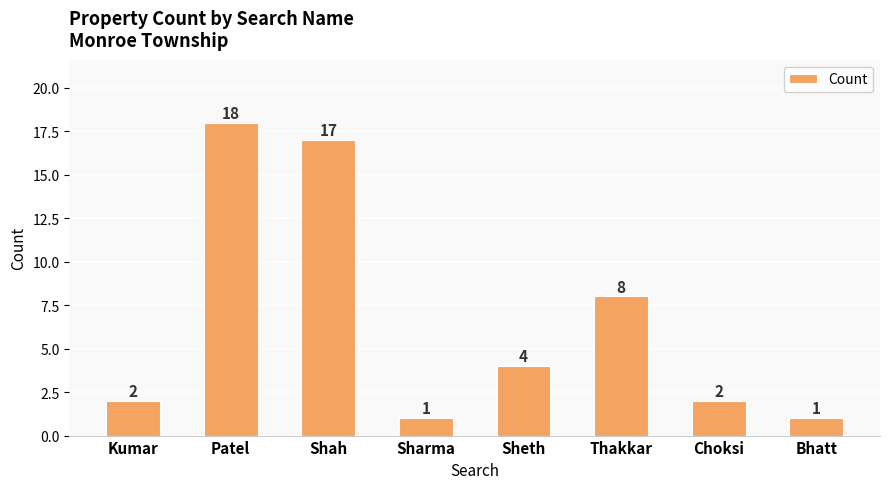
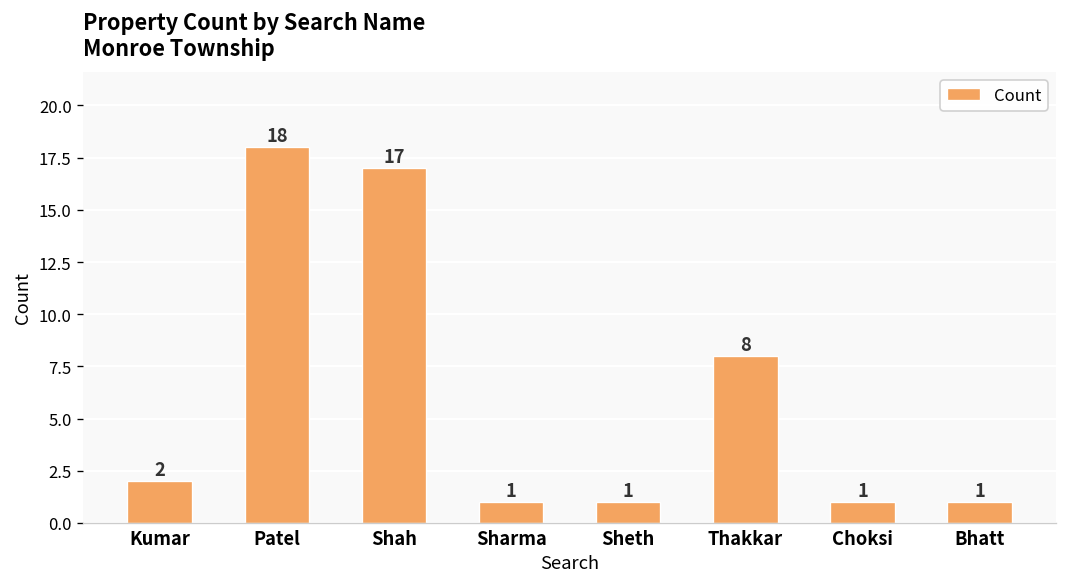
  {
    "Kumar": 2,
    "Patel": 18,
    "Shah": 17,
    "Sharma": 1,
-   "Sheth": 4,
+   "Sheth": 1,
    "Thakkar": 8,
-   "Choksi": 2,
+   "Choksi": 1,
    "Bhatt": 1
  }
